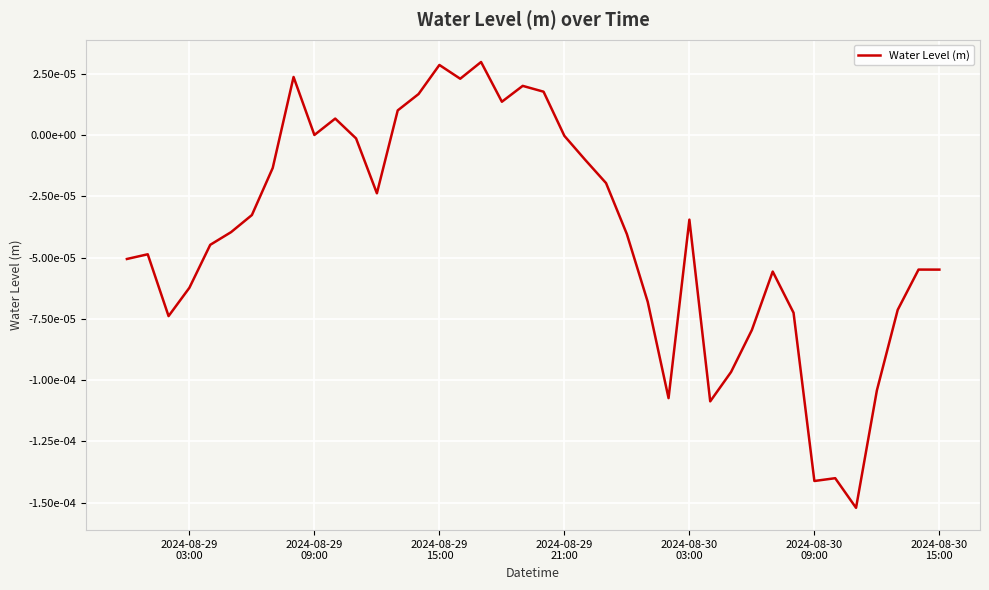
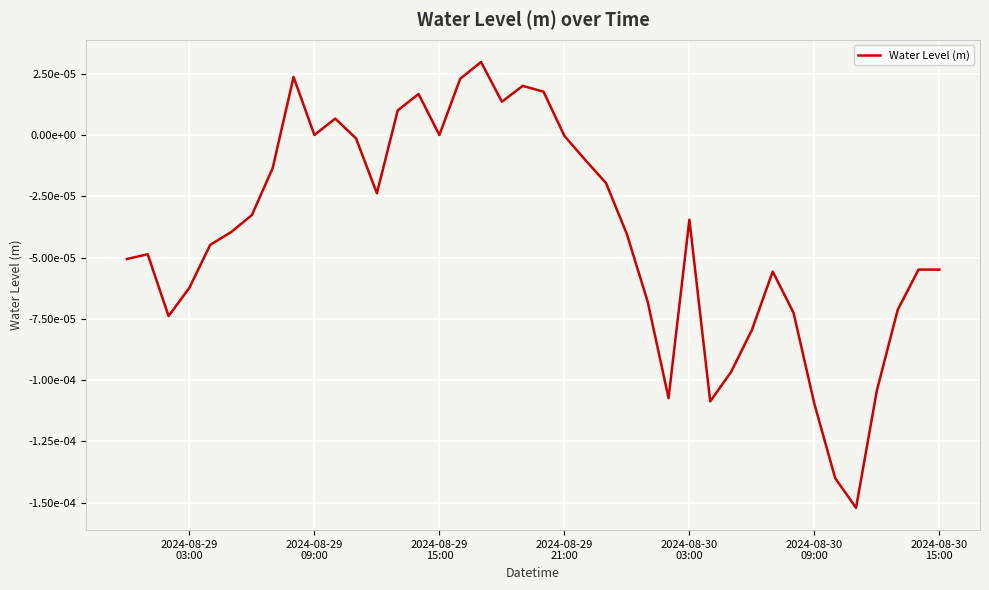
  {
    "2024-08-29 03:00": -0.000062,
    "2024-08-29 09:00": 0.000000,
-   "2024-08-29 15:00": 0.00003,
+   "2024-08-29 15:00": 0.00000,
    "2024-08-29 21:00": 0.000000,
    "2024-08-30 03:00": -0.000035,
-   "2024-08-30 09:00": -0.000141,
+   "2024-08-30 09:00": -0.000110,
    "2024-08-30 15:00": -0.000055
  }
